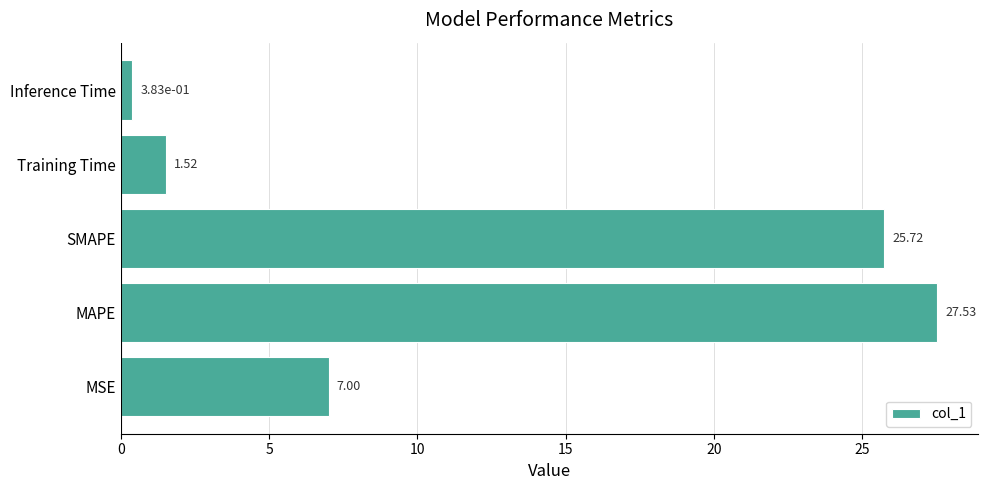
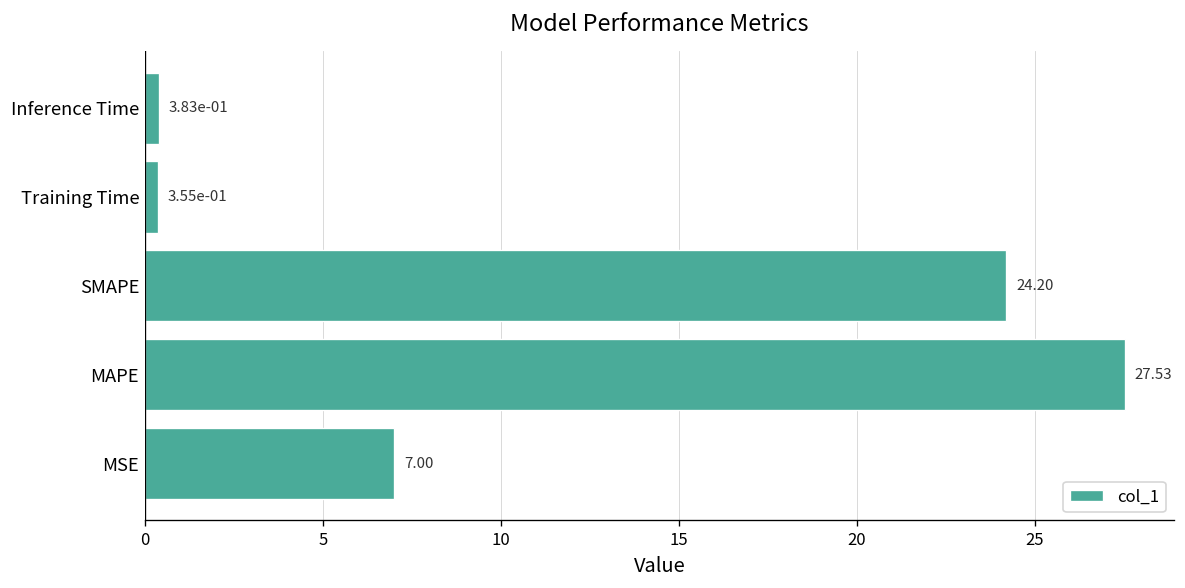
  {
    "Inference Time": "3.83e-01",
-   "Training Time": "1.52",
-   "SMAPE": "25.72",
+   "Training Time": "3.55e-01",
+   "SMAPE": "24.20",
    "MAPE": "27.53",
    "MSE": "7.00"
  }
